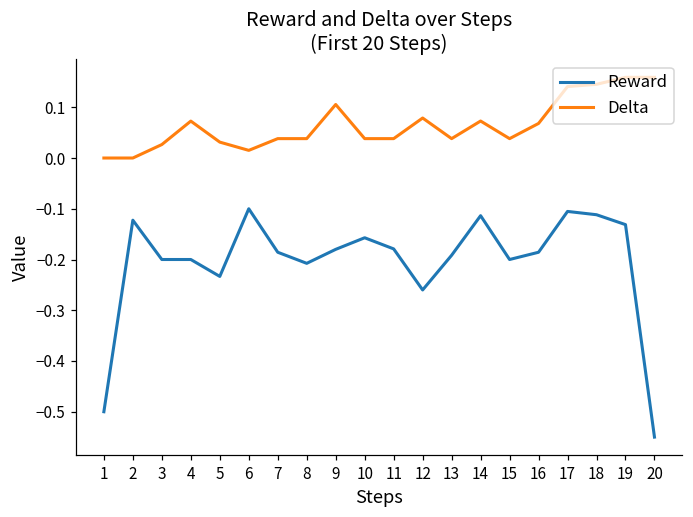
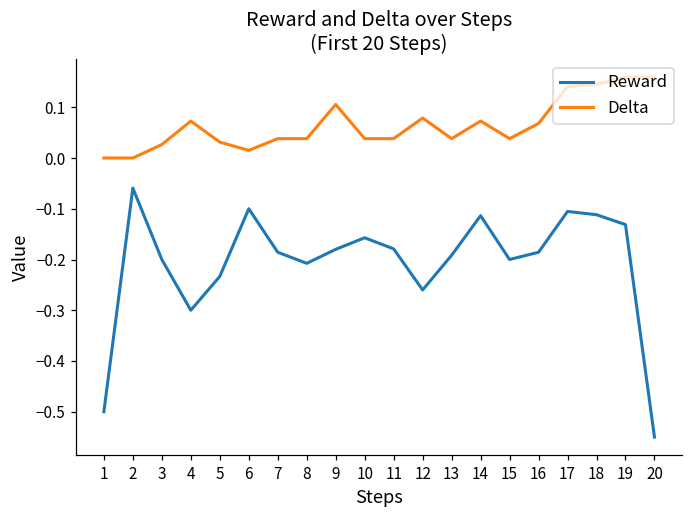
  {
    "Reward": {
      "1": -0.50,
-     "2": -0.12,
+     "2": -0.06,
      "3": -0.20,
-     "4": -0.2,
+     "4": -0.3,
      "5": -0.23,
      "6": -0.10,
      "7": -0.19,
      "8": -0.21,
      "9": -0.18,
      "10": -0.16,
      "11": -0.18,
      "12": -0.26,
      "13": -0.19,
      "14": -0.11,
      "15": -0.20,
      "16": -0.19,
      "17": -0.11,
      "18": -0.11,
      "19": -0.13,
      "20": -0.55
    },
    "Delta": {
      "1": 0.00,
      "2": 0.00,
      "3": 0.03,
      "4": 0.07,
      "5": 0.03,
      "6": 0.02,
      "7": 0.04,
      "8": 0.04,
      "9": 0.11,
      "10": 0.04,
      "11": 0.04,
      "12": 0.08,
      "13": 0.04,
      "14": 0.07,
      "15": 0.04,
      "16": 0.07
    }
  }
